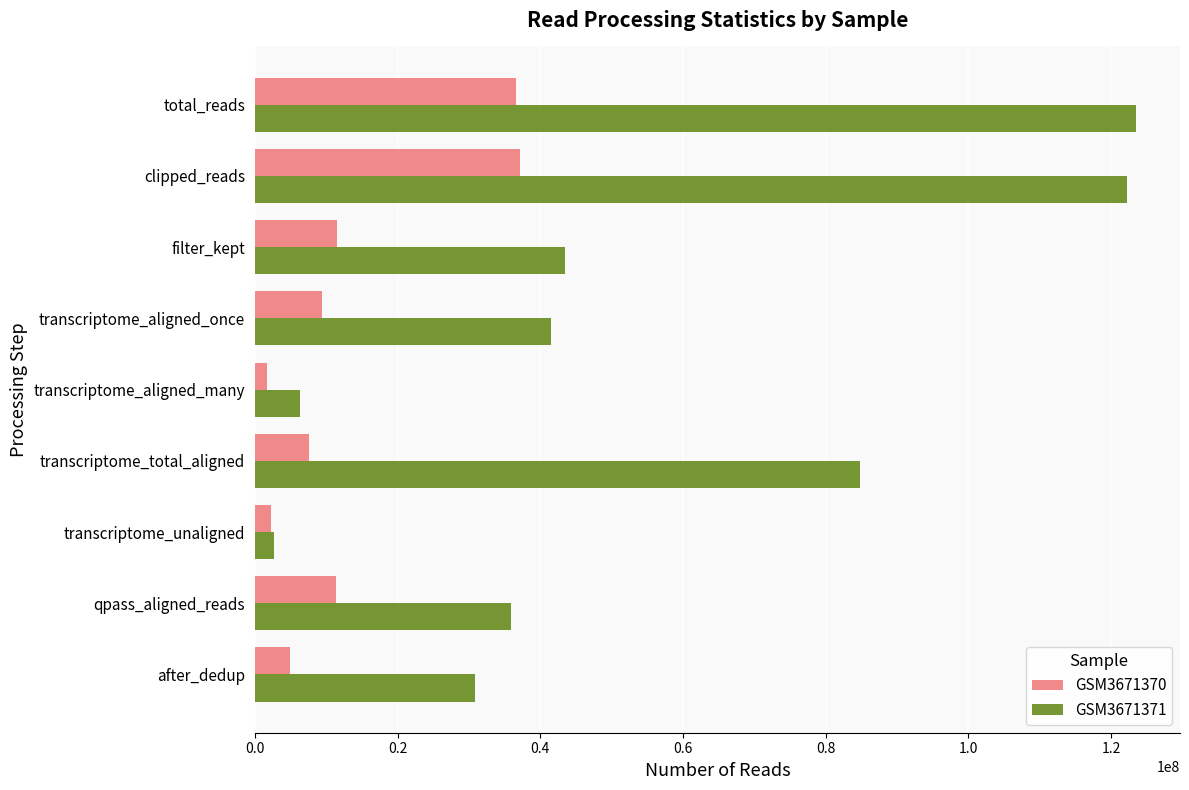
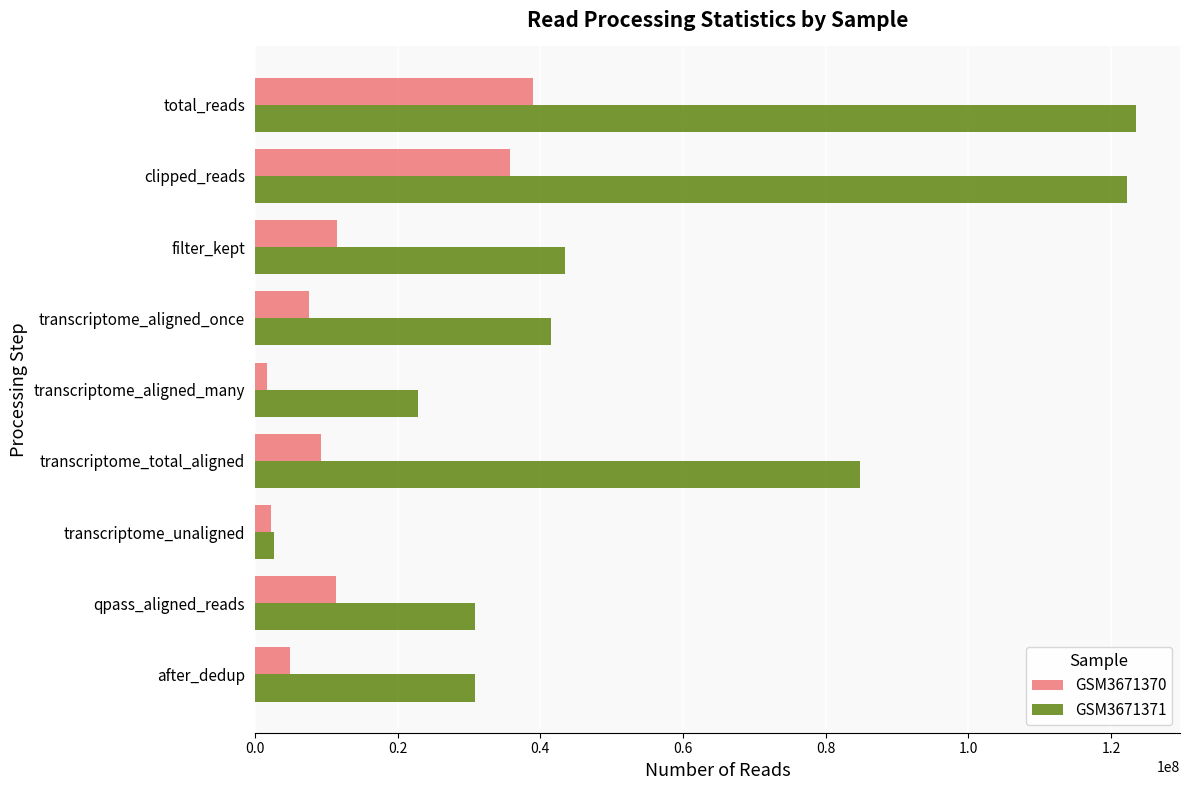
  {
    "GSM3671370": {
-     "total_reads": 37000000,
-     "clipped_reads": 37000000,
+     "total_reads": 39000000,
+     "clipped_reads": 36000000,
      "filter_kept": 12000000,
-     "transcriptome_aligned_once": 9000000,
+     "transcriptome_aligned_once": 8000000,
      "transcriptome_aligned_many": 2000000,
-     "transcriptome_total_aligned": 8000000,
+     "transcriptome_total_aligned": 9000000,
      "transcriptome_unaligned": 2000000,
      "qpass_aligned_reads": 11000000,
      "after_dedup": 5000000
    },
    "GSM3671371": {
      "total_reads": 123000000,
      "clipped_reads": 122000000,
      "filter_kept": 43000000,
      "transcriptome_aligned_once": 42000000,
-     "transcriptome_aligned_many": 6000000,
+     "transcriptome_aligned_many": 23000000,
      "transcriptome_total_aligned": 85000000,
      "transcriptome_unaligned": 3000000,
-     "qpass_aligned_reads": 36000000,
+     "qpass_aligned_reads": 31000000,
      "after_dedup": 31000000
    }
  }
